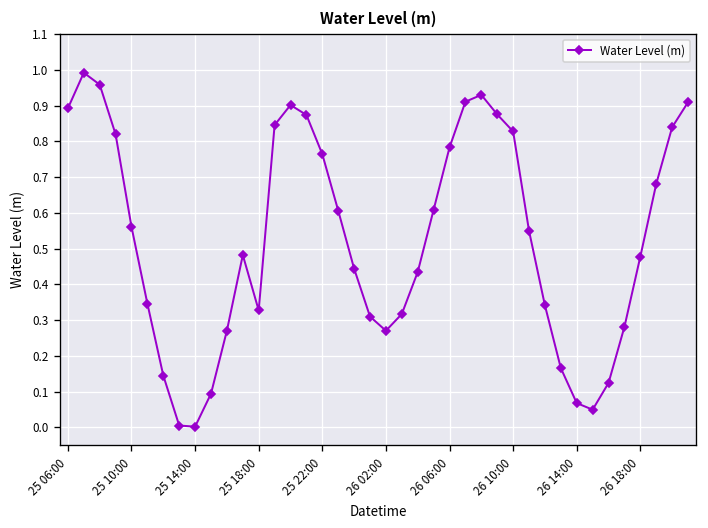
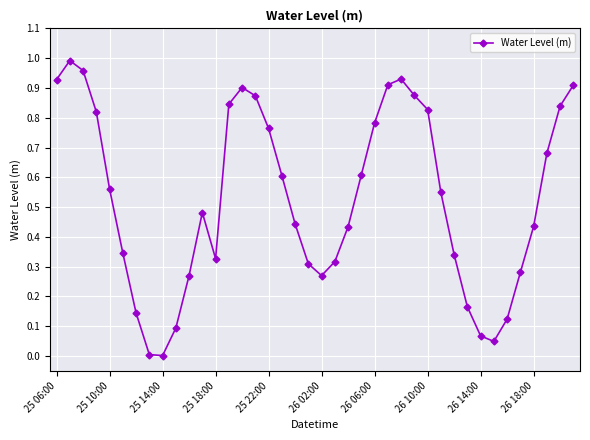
  {
-   "25 06:00": 0.89,
+   "25 06:00": 0.93,
    "25 10:00": 0.56,
    "25 14:00": 0.00,
    "25 18:00": 0.33,
    "25 22:00": 0.76,
    "26 02:00": 0.27,
    "26 06:00": 0.78,
    "26 10:00": 0.83,
    "26 14:00": 0.07,
-   "26 18:00": 0.48
+   "26 18:00": 0.44
  }
